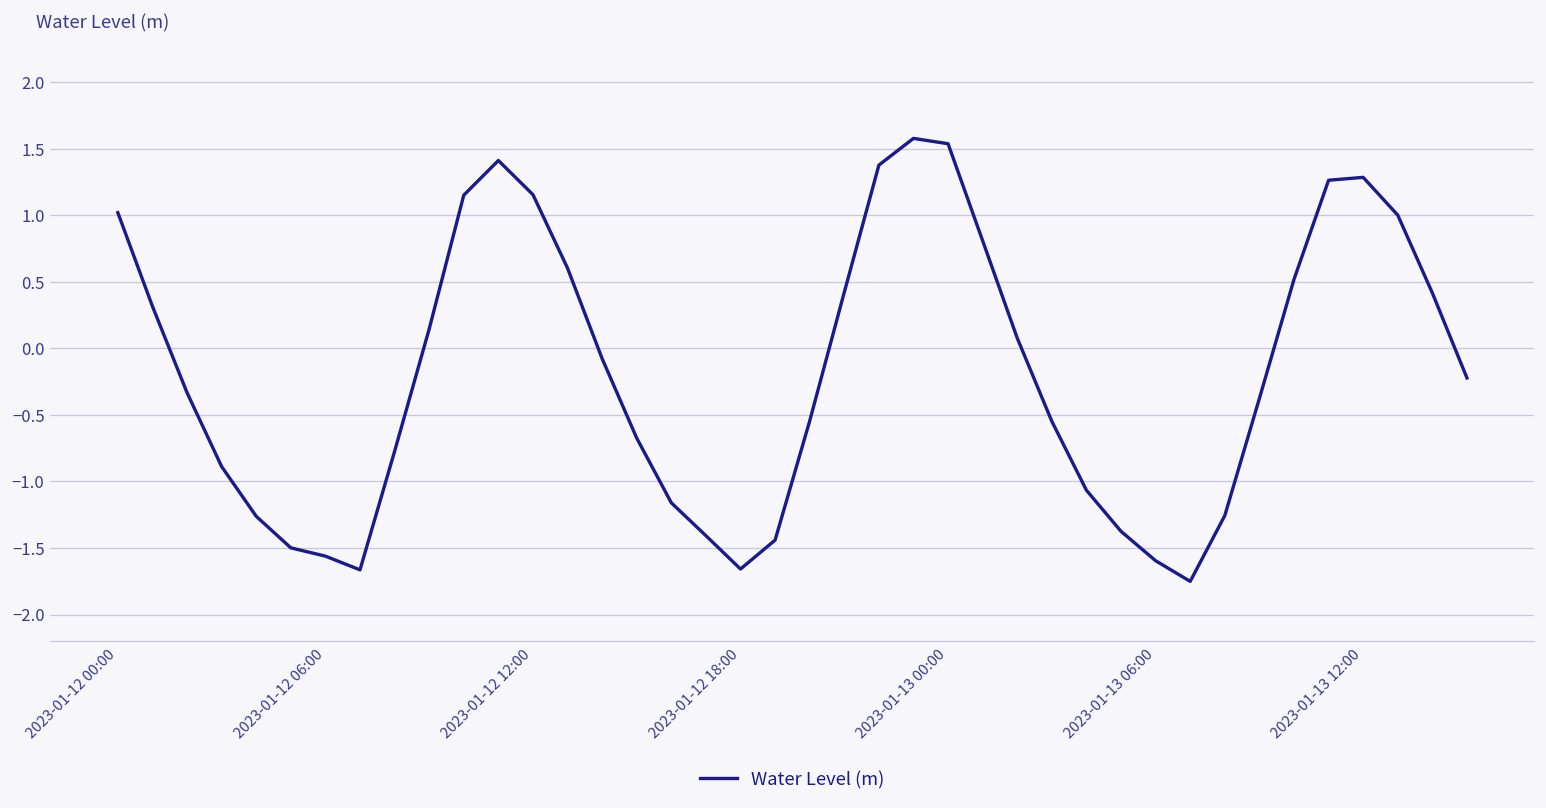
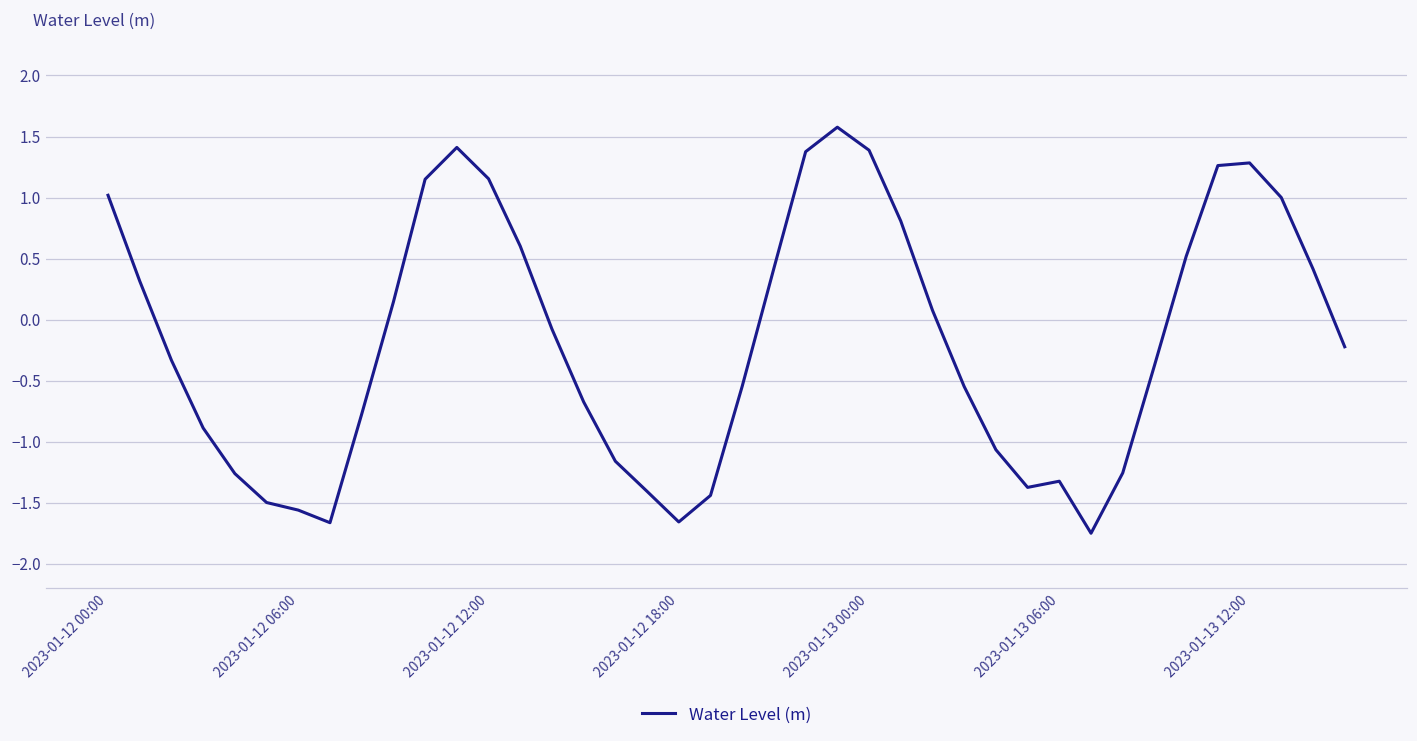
  {
    "2023-01-12 00:00": 1.02,
    "2023-01-12 06:00": -1.56,
    "2023-01-12 12:00": 1.15,
    "2023-01-12 18:00": -1.66,
-   "2023-01-13 00:00": 1.54,
-   "2023-01-13 06:00": -1.60,
+   "2023-01-13 00:00": 1.39,
+   "2023-01-13 06:00": -1.32,
    "2023-01-13 12:00": 1.28
  }
